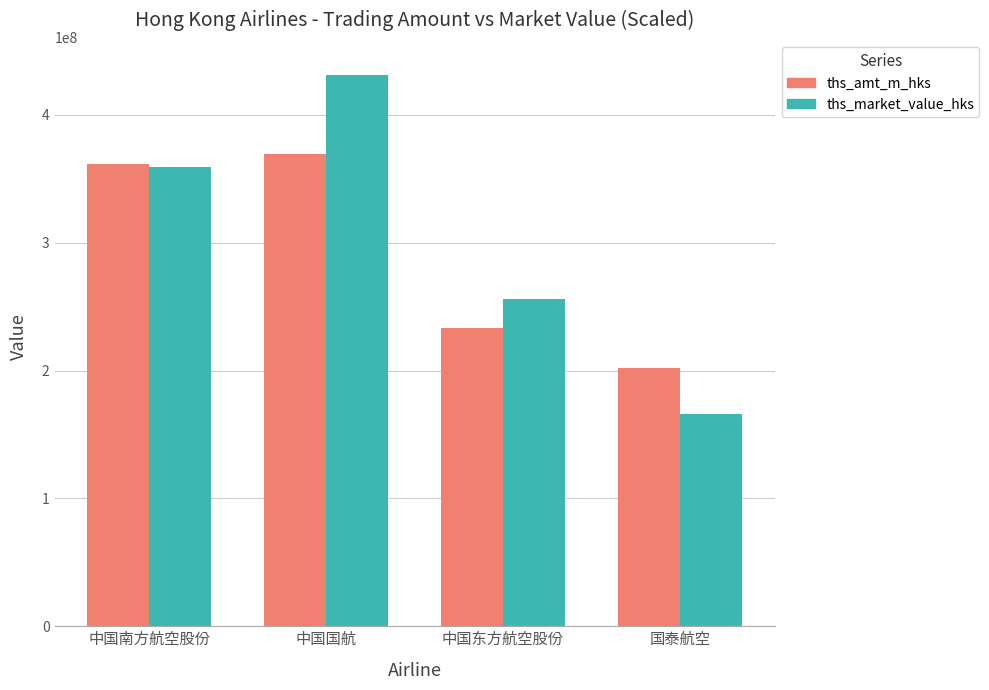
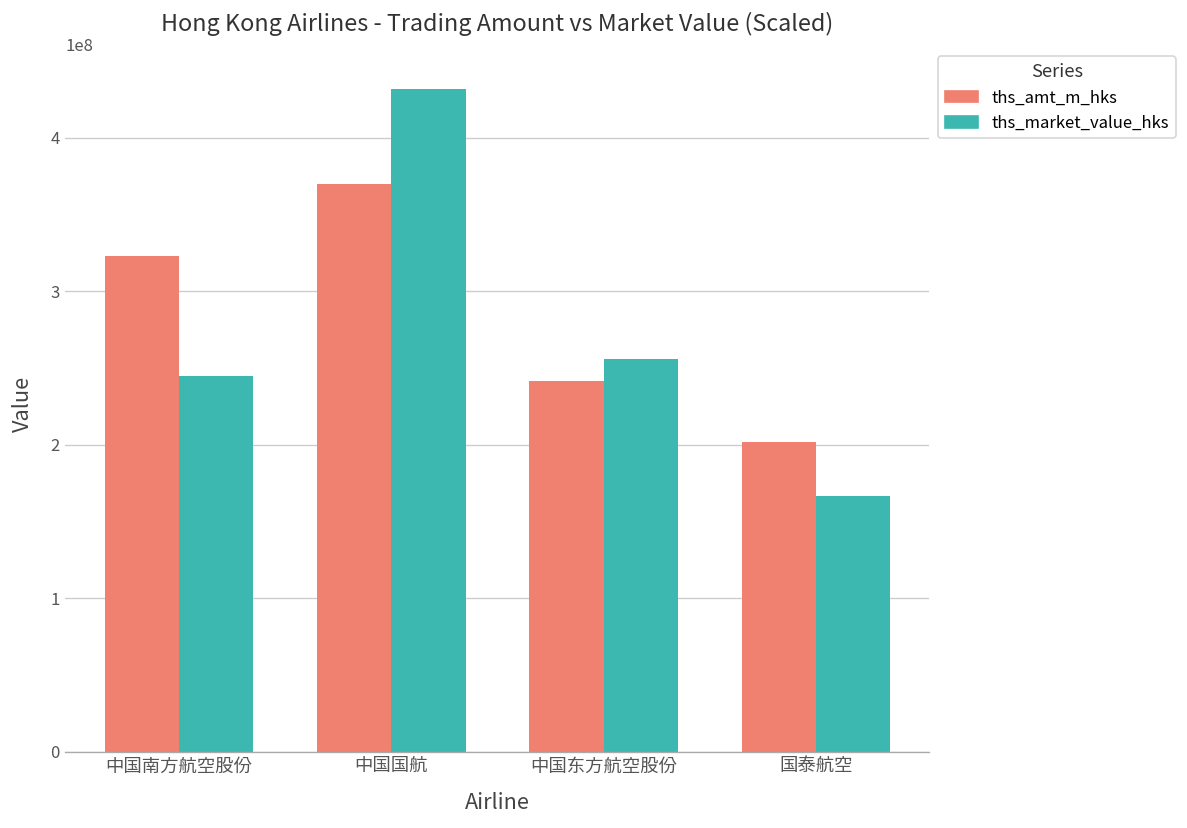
  {
    "ths_amt_m_hks": {
-     "中国南方航空股份": 361000000,
+     "中国南方航空股份": 323000000,
      "中国国航": 370000000,
-     "中国东方航空股份": 233000000,
+     "中国东方航空股份": 241000000,
      "国泰航空": 202000000
    },
    "ths_market_value_hks": {
-     "中国南方航空股份": 359000000,
+     "中国南方航空股份": 245000000,
      "中国国航": 431000000,
      "中国东方航空股份": 256000000,
      "国泰航空": 166000000
    }
  }
